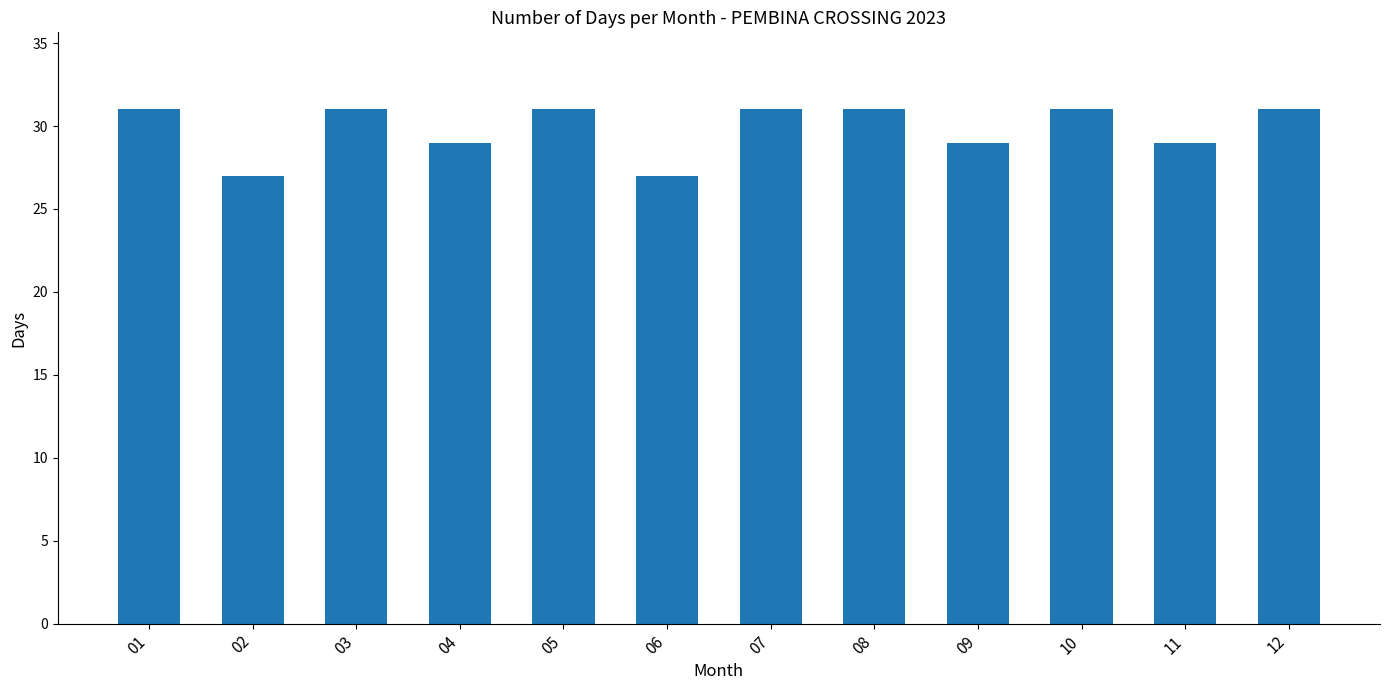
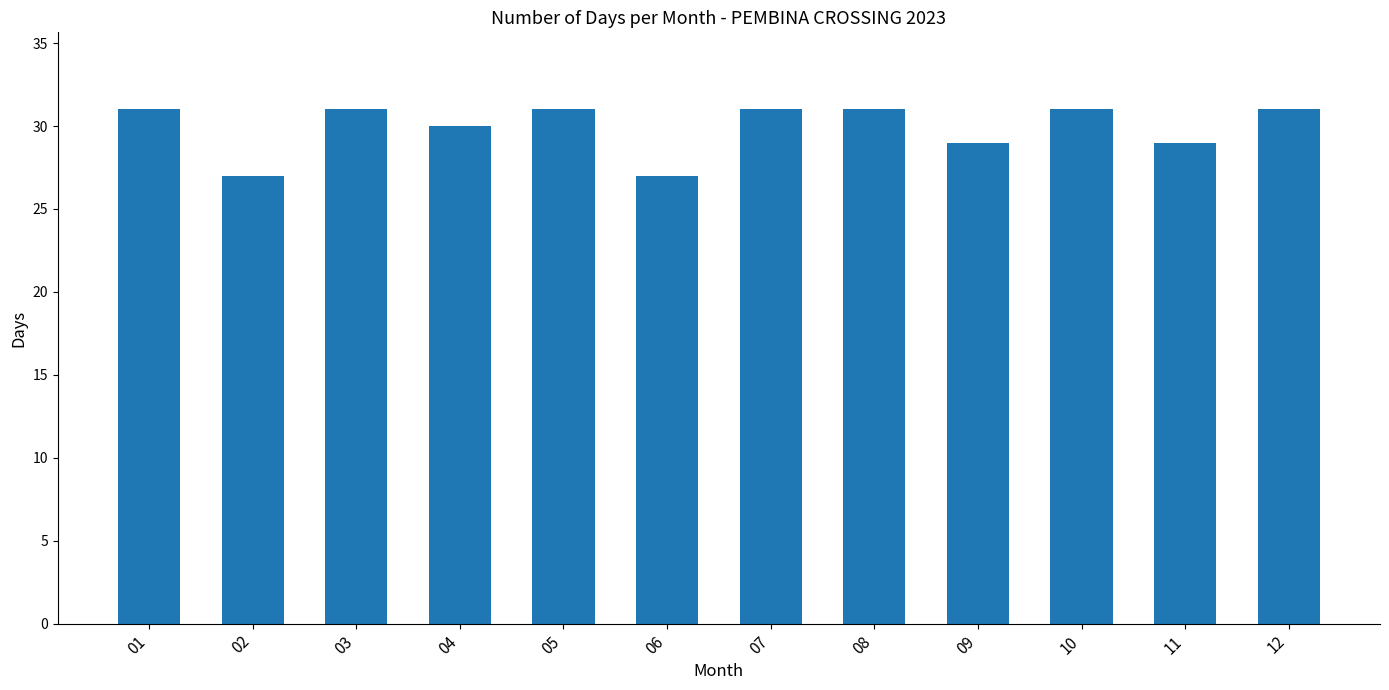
  {
    "01": 31,
    "02": 27,
    "03": 31,
-   "04": 29,
+   "04": 30,
    "05": 31,
    "06": 27,
    "07": 31,
    "08": 31,
    "09": 29,
    "10": 31,
    "11": 29,
    "12": 31
  }
